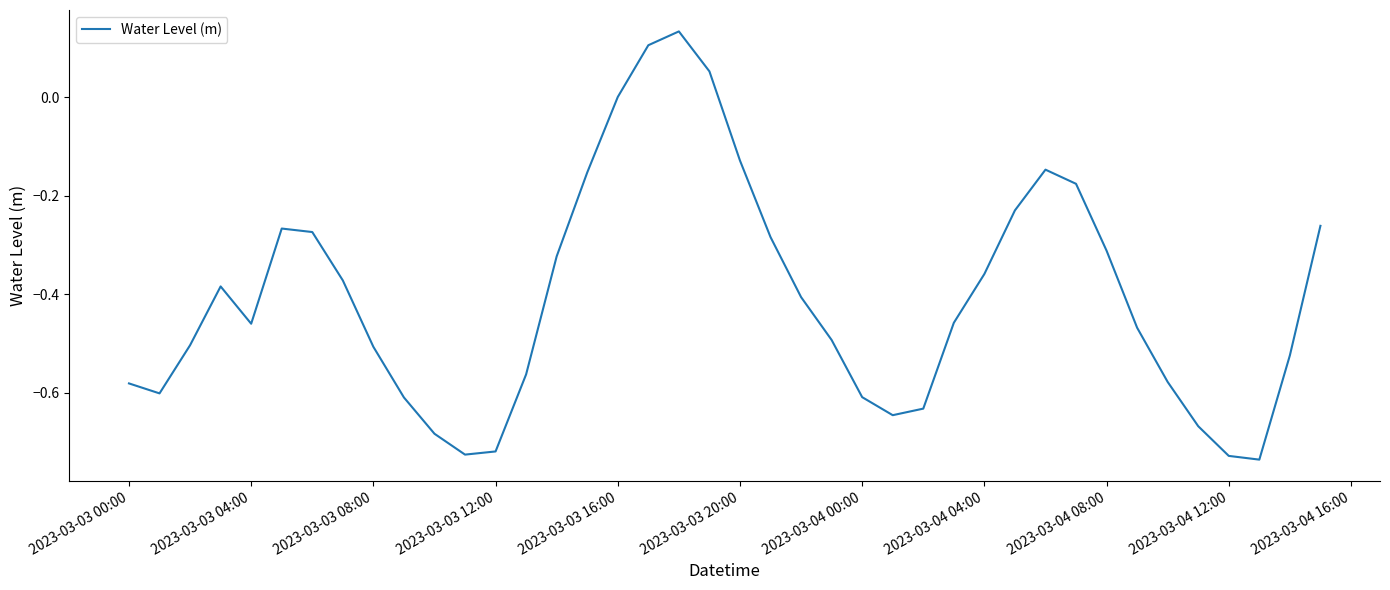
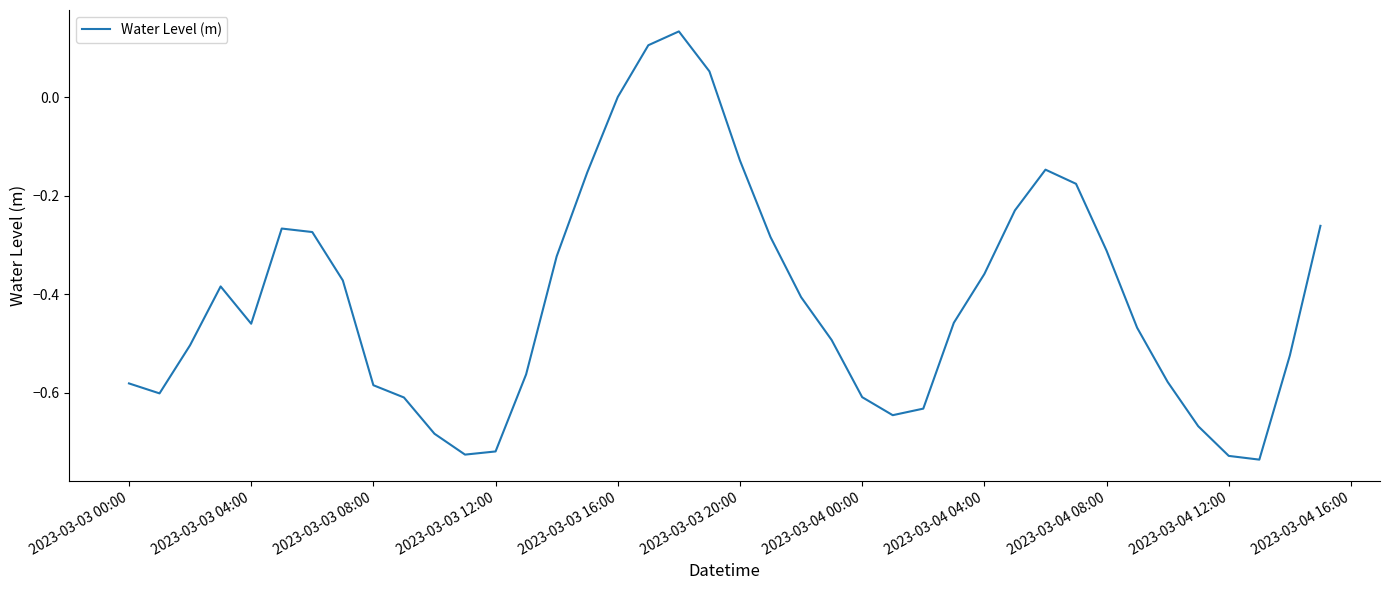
  {
    "2023-03-03 00:00": -0.58,
    "2023-03-03 04:00": -0.46,
-   "2023-03-03 08:00": -0.51,
+   "2023-03-03 08:00": -0.59,
    "2023-03-03 12:00": -0.72,
    "2023-03-03 16:00": 0.00,
    "2023-03-03 20:00": -0.13,
    "2023-03-04 00:00": -0.61,
    "2023-03-04 04:00": -0.36,
    "2023-03-04 08:00": -0.31,
    "2023-03-04 12:00": -0.73
  }
